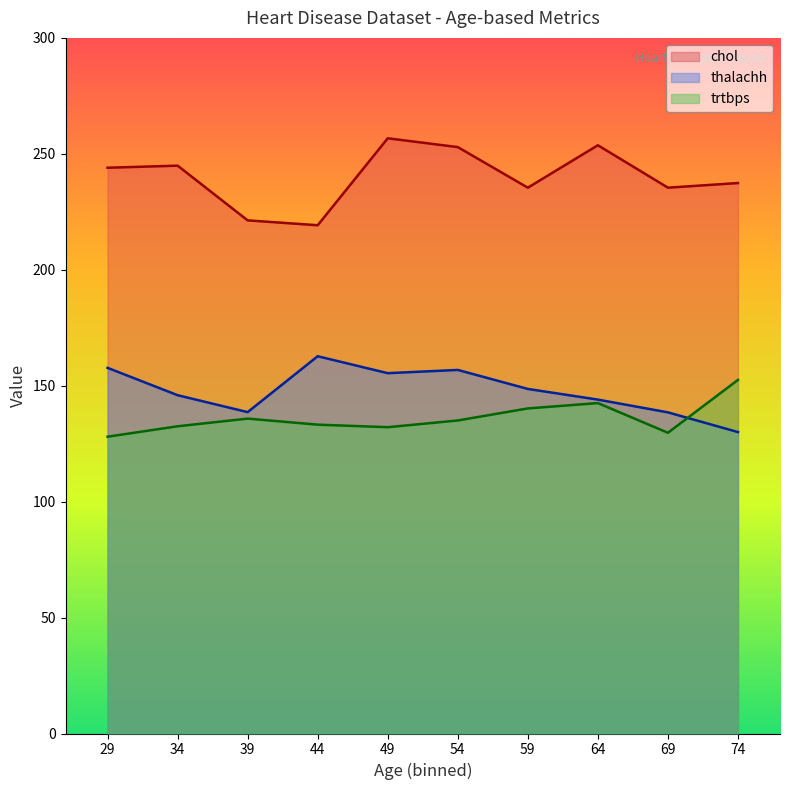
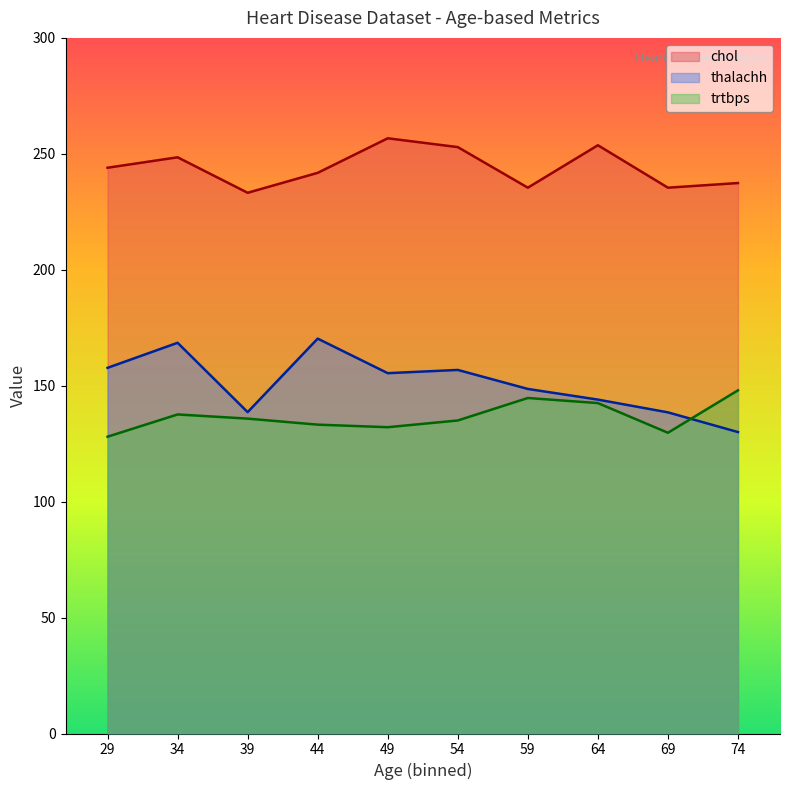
  {
    "chol": {
      "29": 244,
-     "34": 245,
-     "39": 221,
-     "44": 219,
+     "34": 249,
+     "39": 233,
+     "44": 242,
      "49": 257,
      "54": 253,
      "59": 235,
      "64": 254,
      "69": 235,
      "74": 237
    },
    "thalachh": {
      "29": 158,
-     "34": 146,
+     "34": 169,
      "39": 139,
-     "44": 163,
+     "44": 170,
      "49": 155,
      "54": 157,
      "59": 149,
      "64": 144,
      "69": 139,
      "74": 130
    },
    "trtbps": {
      "29": 128,
-     "34": 133,
+     "34": 138,
      "39": 136,
      "44": 133,
      "49": 132,
      "54": 135,
-     "59": 140,
+     "59": 145,
      "64": 143,
      "69": 130,
-     "74": 153
+     "74": 148
    }
  }
